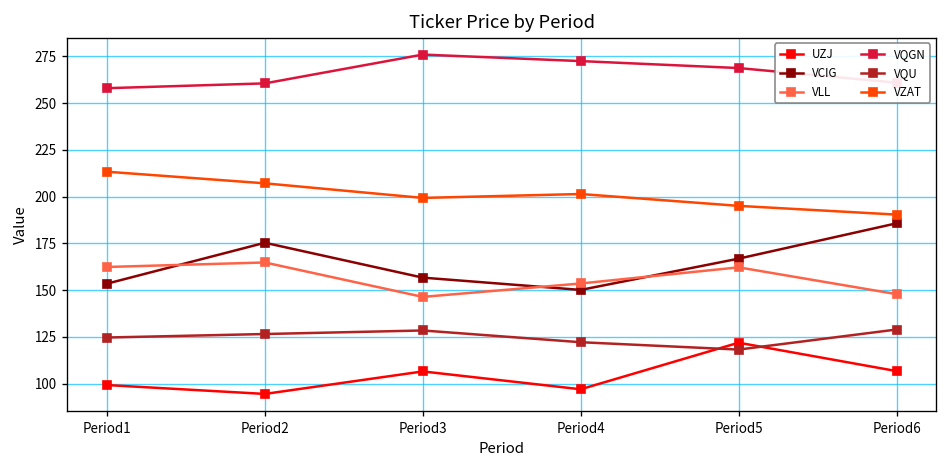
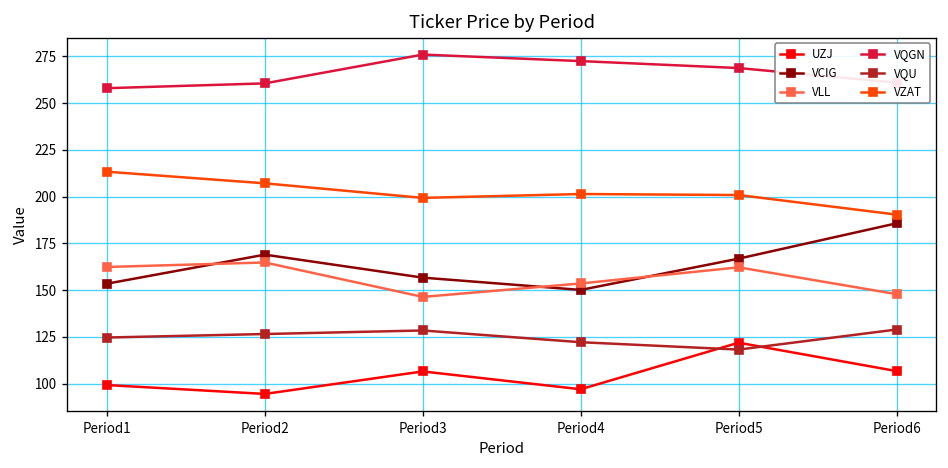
  {
    "UZJ": {
      "Period1": 99,
      "Period2": 94,
      "Period3": 106,
      "Period4": 97,
      "Period5": 122,
      "Period6": 107
    },
    "VCIG": {
      "Period1": 153,
-     "Period2": 175,
+     "Period2": 169,
      "Period3": 157,
      "Period4": 150,
      "Period5": 167,
      "Period6": 186
    },
    "VLL": {
      "Period1": 162,
      "Period2": 165,
      "Period3": 146,
      "Period4": 154,
      "Period5": 162,
      "Period6": 148
    },
    "VZAT": {
      "Period1": 213,
      "Period2": 207,
      "Period3": 199,
      "Period4": 201,
-     "Period5": 195,
+     "Period5": 201,
      "Period6": 190
    }
  }
